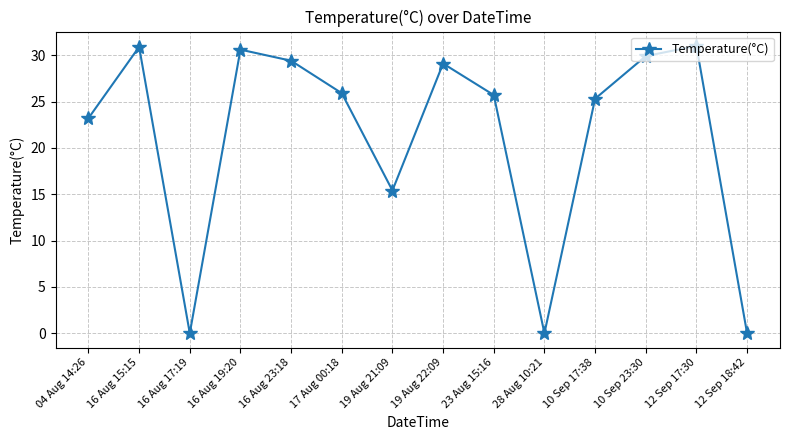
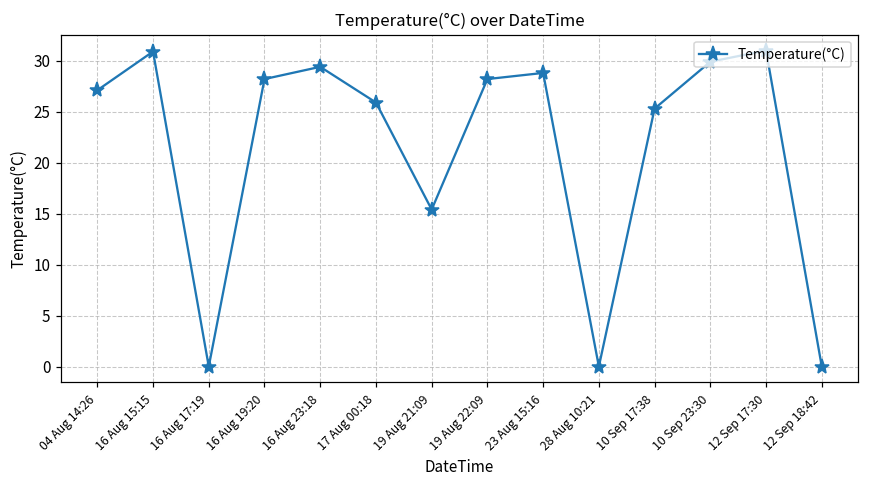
  {
-   "04 Aug 14:26": 23,
+   "04 Aug 14:26": 27,
    "16 Aug 15:15": 31,
    "16 Aug 17:19": 0,
-   "16 Aug 19:20": 31,
+   "16 Aug 19:20": 28,
    "16 Aug 23:18": 29,
    "17 Aug 00:18": 26,
    "19 Aug 21:09": 15,
-   "19 Aug 22:09": 29,
-   "23 Aug 15:16": 26,
+   "19 Aug 22:09": 28,
+   "23 Aug 15:16": 29,
    "28 Aug 10:21": 0,
    "10 Sep 17:38": 25,
    "12 Sep 18:42": 0
  }
